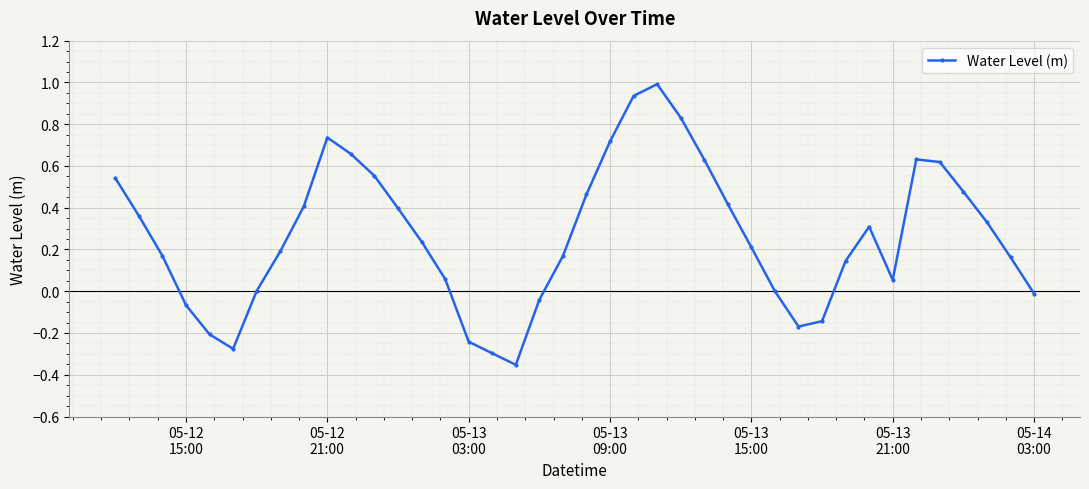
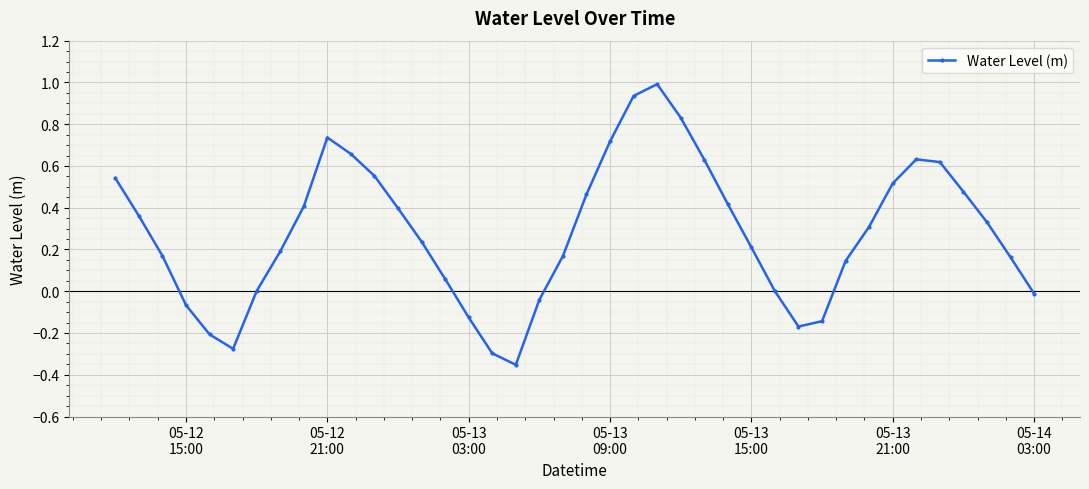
  {
    "05-12 15:00": -0.07,
    "05-12 21:00": 0.74,
-   "05-13 03:00": -0.24,
+   "05-13 03:00": -0.13,
    "05-13 09:00": 0.72,
    "05-13 15:00": 0.21,
-   "05-13 21:00": 0.05,
+   "05-13 21:00": 0.52,
    "05-14 03:00": -0.01
  }
